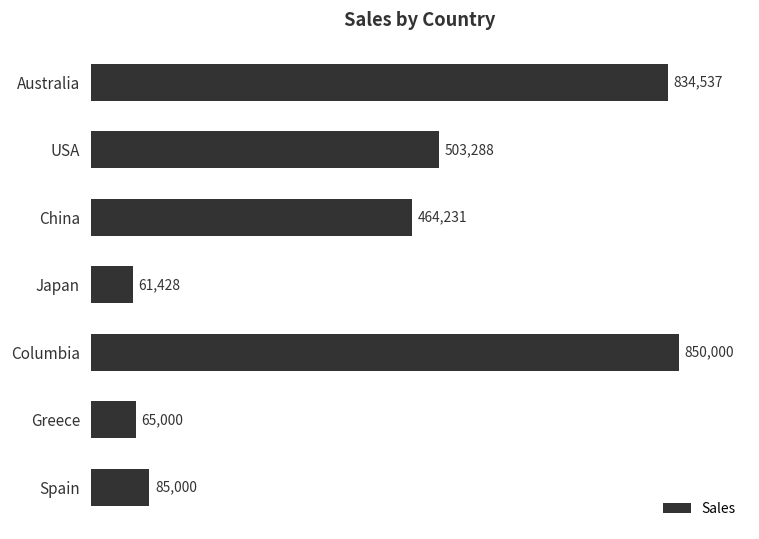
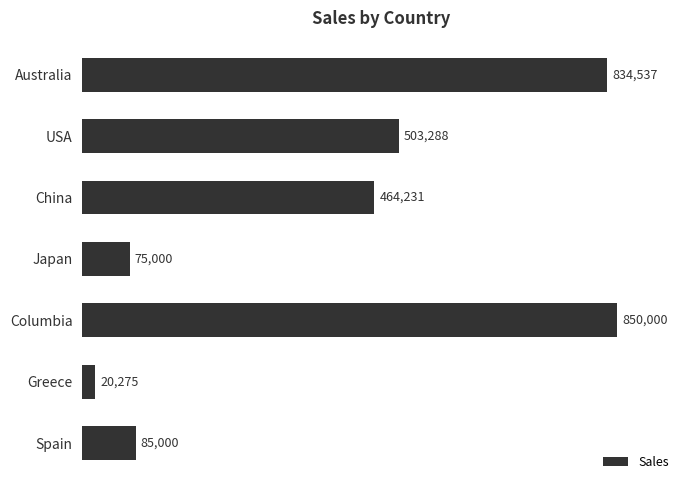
  {
    "Australia": "834,537",
    "USA": "503,288",
    "China": "464,231",
-   "Japan": "61,428",
+   "Japan": "75,000",
    "Columbia": "850,000",
-   "Greece": "65,000",
+   "Greece": "20,275",
    "Spain": "85,000"
  }
